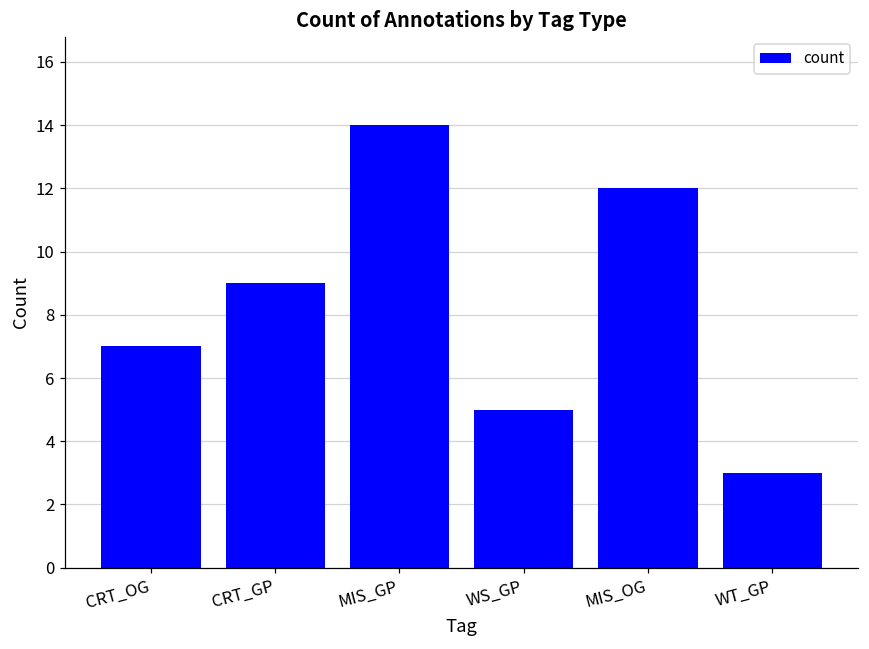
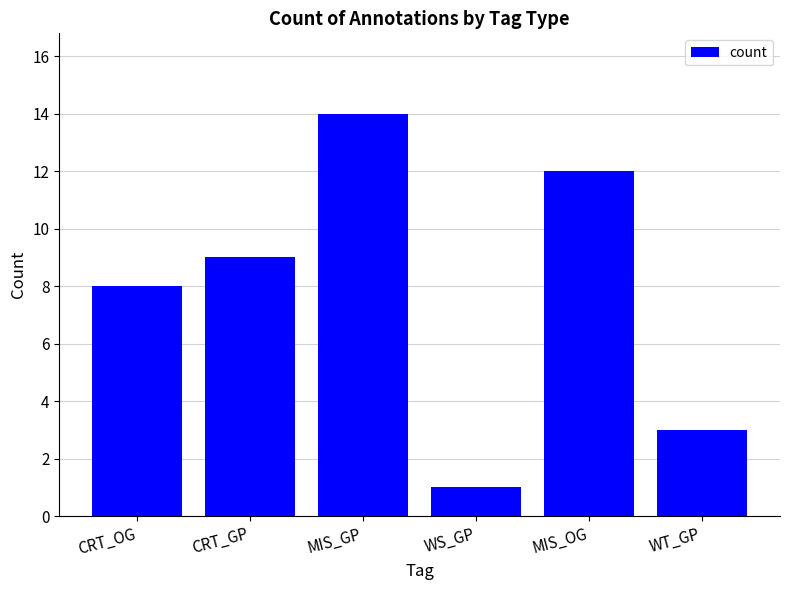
  {
-   "CRT_OG": 7,
+   "CRT_OG": 8,
    "CRT_GP": 9,
    "MIS_GP": 14,
-   "WS_GP": 5,
+   "WS_GP": 1,
    "MIS_OG": 12,
    "WT_GP": 3
  }
